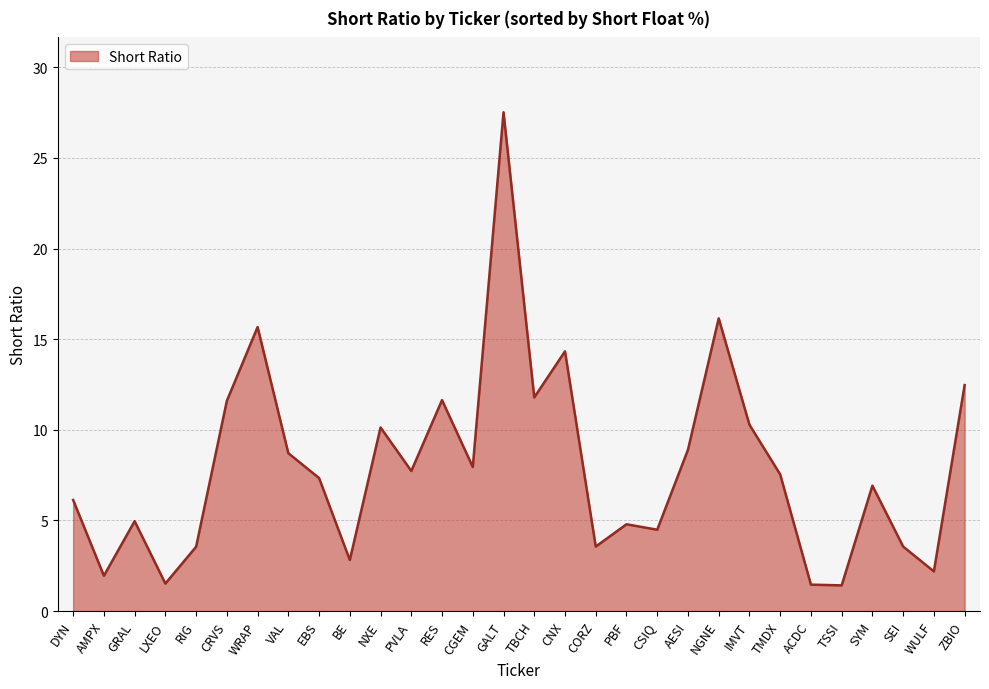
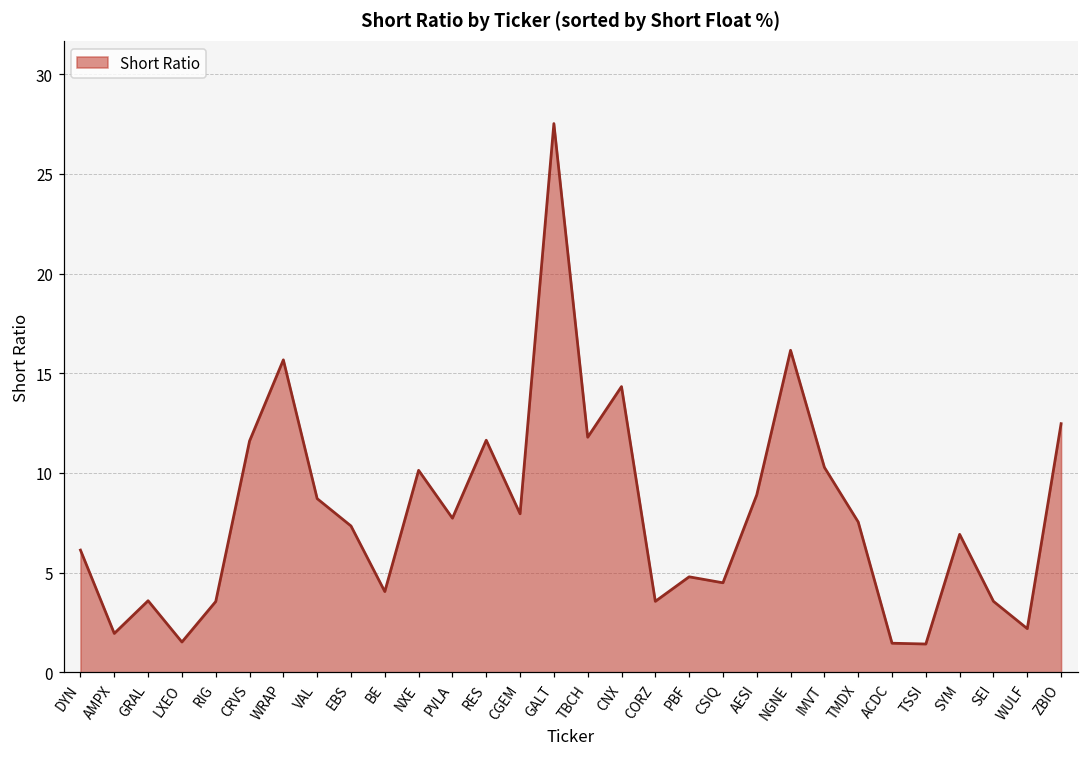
  {
    "DYN": 6.1,
    "AMPX": 2.0,
-   "GRAL": 5.0,
+   "GRAL": 3.6,
    "LXEO": 1.5,
    "RIG": 3.6,
    "CRVS": 11.6,
    "WRAP": 15.7,
    "VAL": 8.7,
    "EBS": 7.3,
-   "BE": 2.8,
+   "BE": 4.1,
    "NXE": 10.1,
    "PVLA": 7.7,
    "RES": 11.6,
    "CGEM": 8.0,
    "GALT": 27.5,
    "TBCH": 11.8,
    "CNX": 14.3,
    "CORZ": 3.6,
    "PBF": 4.8,
    "CSIQ": 4.5,
    "AESI": 8.9,
    "NGNE": 16.2,
    "IMVT": 10.3,
    "TMDX": 7.5,
    "ACDC": 1.5,
    "TSSI": 1.4,
    "SYM": 6.9,
    "SEI": 3.6,
    "WULF": 2.2,
    "ZBIO": 12.5
  }
